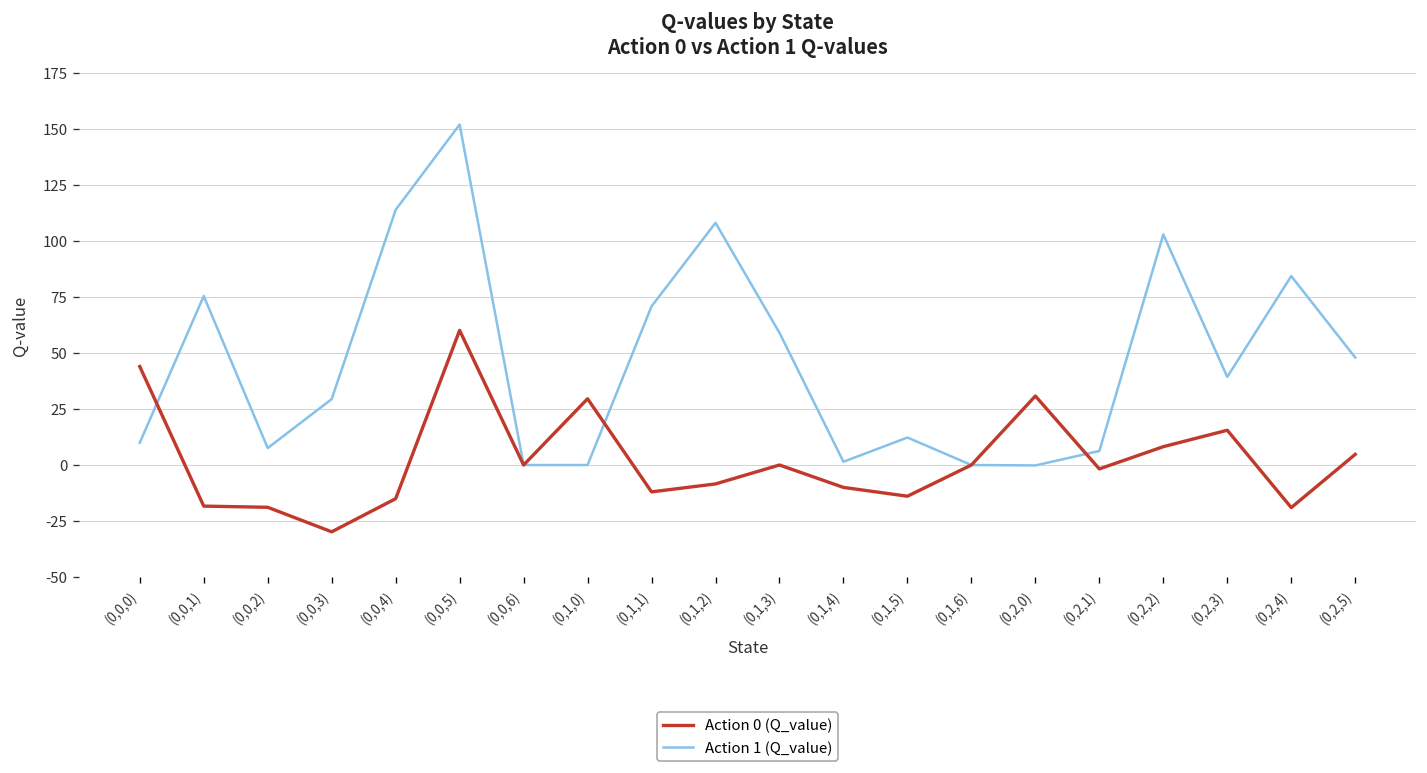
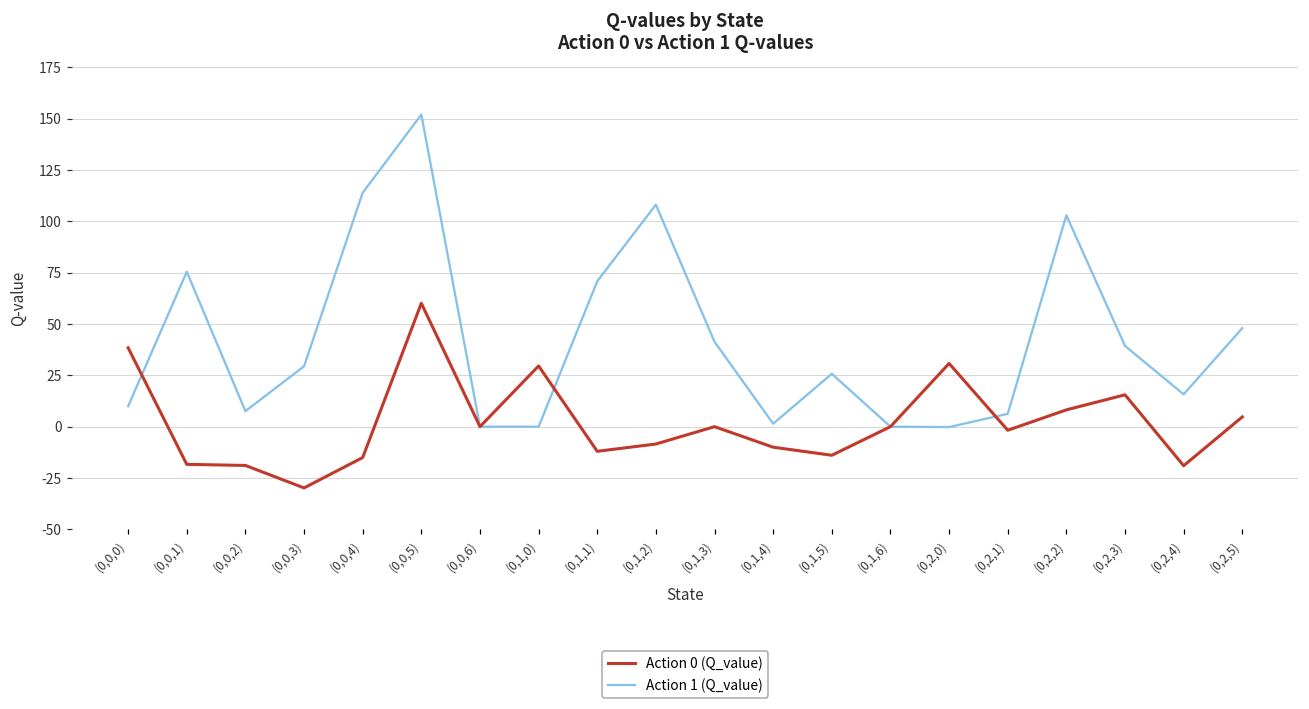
  {
    "Action 0 (Q_value)": {
-     "(0,0,0)": 44,
+     "(0,0,0)": 38,
      "(0,0,1)": -18,
      "(0,0,2)": -19,
      "(0,0,3)": -30,
      "(0,0,4)": -15,
      "(0,0,5)": 60,
      "(0,1,0)": 30,
      "(0,1,1)": -12,
      "(0,1,2)": -8,
      "(0,1,3)": 0,
      "(0,1,4)": -10,
      "(0,1,5)": -14,
      "(0,2,0)": 31,
      "(0,2,1)": -2,
      "(0,2,2)": 8,
      "(0,2,3)": 16,
      "(0,2,4)": -19,
      "(0,2,5)": 5
    },
    "Action 1 (Q_value)": {
      "(0,0,0)": 10,
      "(0,0,1)": 75,
      "(0,0,2)": 8,
      "(0,0,3)": 29,
      "(0,0,4)": 114,
      "(0,0,5)": 152,
      "(0,1,0)": 0,
      "(0,1,1)": 71,
      "(0,1,2)": 108,
-     "(0,1,3)": 59,
+     "(0,1,3)": 41,
      "(0,1,4)": 1,
-     "(0,1,5)": 12,
+     "(0,1,5)": 26,
      "(0,2,0)": 0,
      "(0,2,1)": 6,
      "(0,2,2)": 103,
      "(0,2,3)": 39,
-     "(0,2,4)": 84,
+     "(0,2,4)": 16,
      "(0,2,5)": 48
    }
  }
